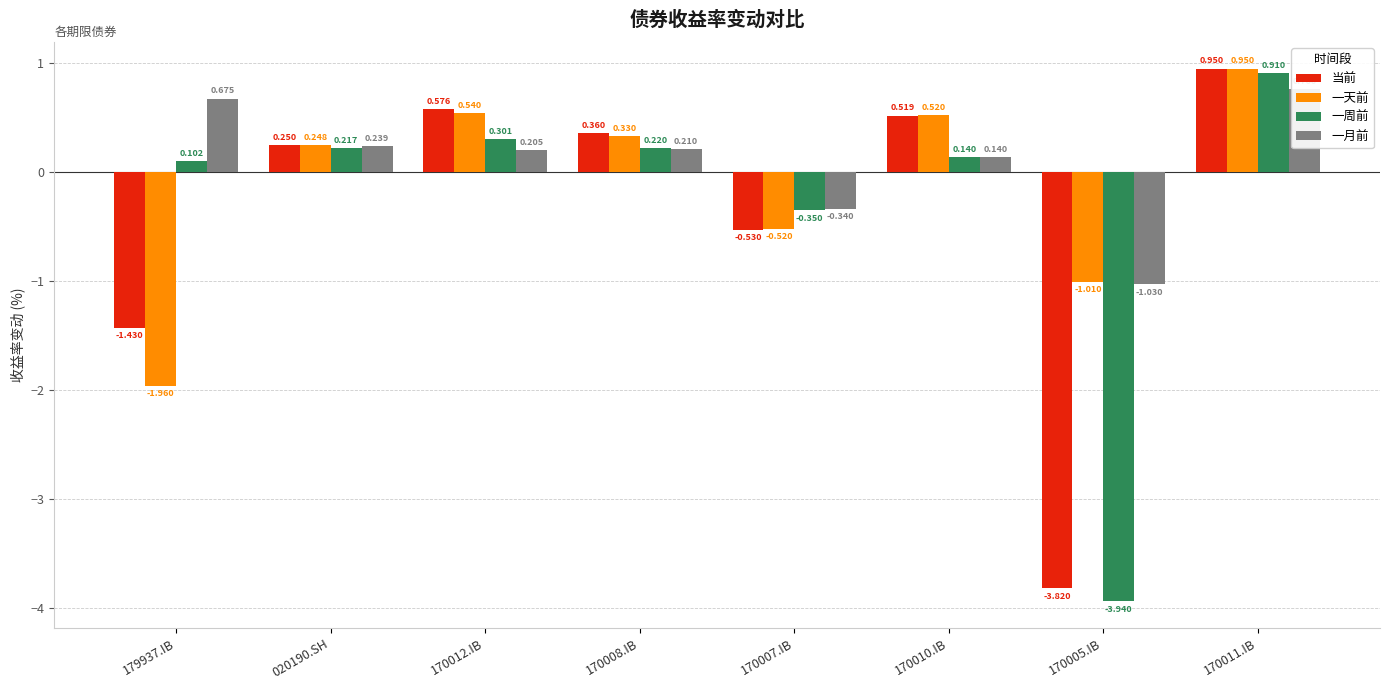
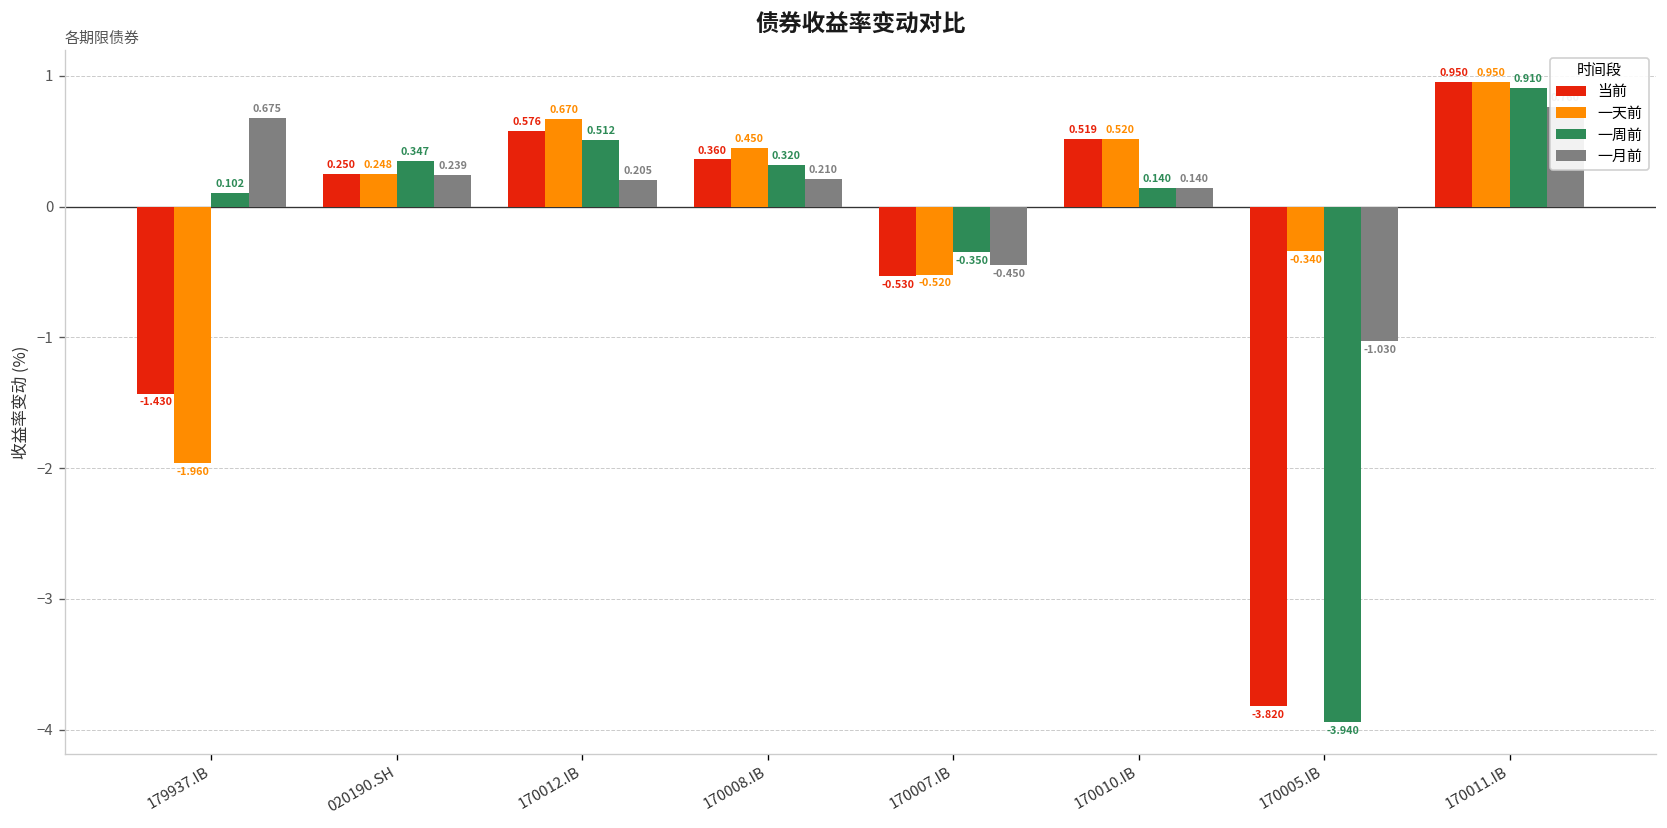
  {
    "当前": {
      "179937.IB": -1.430,
      "020190.SH": 0.250,
      "170012.IB": 0.576,
      "170008.IB": 0.360,
      "170007.IB": -0.530,
      "170010.IB": 0.519,
      "170005.IB": -3.820,
      "170011.IB": 0.950
    },
    "一天前": {
      "179937.IB": -1.960,
      "020190.SH": 0.248,
-     "170012.IB": 0.540,
-     "170008.IB": 0.330,
+     "170012.IB": 0.670,
+     "170008.IB": 0.450,
      "170007.IB": -0.520,
      "170010.IB": 0.520,
-     "170005.IB": -1.010,
+     "170005.IB": -0.340,
      "170011.IB": 0.950
    },
    "一周前": {
      "179937.IB": 0.102,
-     "020190.SH": 0.217,
-     "170012.IB": 0.301,
-     "170008.IB": 0.220,
+     "020190.SH": 0.347,
+     "170012.IB": 0.512,
+     "170008.IB": 0.320,
      "170007.IB": -0.350,
      "170010.IB": 0.140,
      "170005.IB": -3.940,
      "170011.IB": 0.910
    },
    "一月前": {
      "179937.IB": 0.675,
      "020190.SH": 0.239,
      "170012.IB": 0.205,
      "170008.IB": 0.210,
-     "170007.IB": -0.340,
+     "170007.IB": -0.450,
      "170010.IB": 0.140,
      "170005.IB": -1.030
    }
  }
